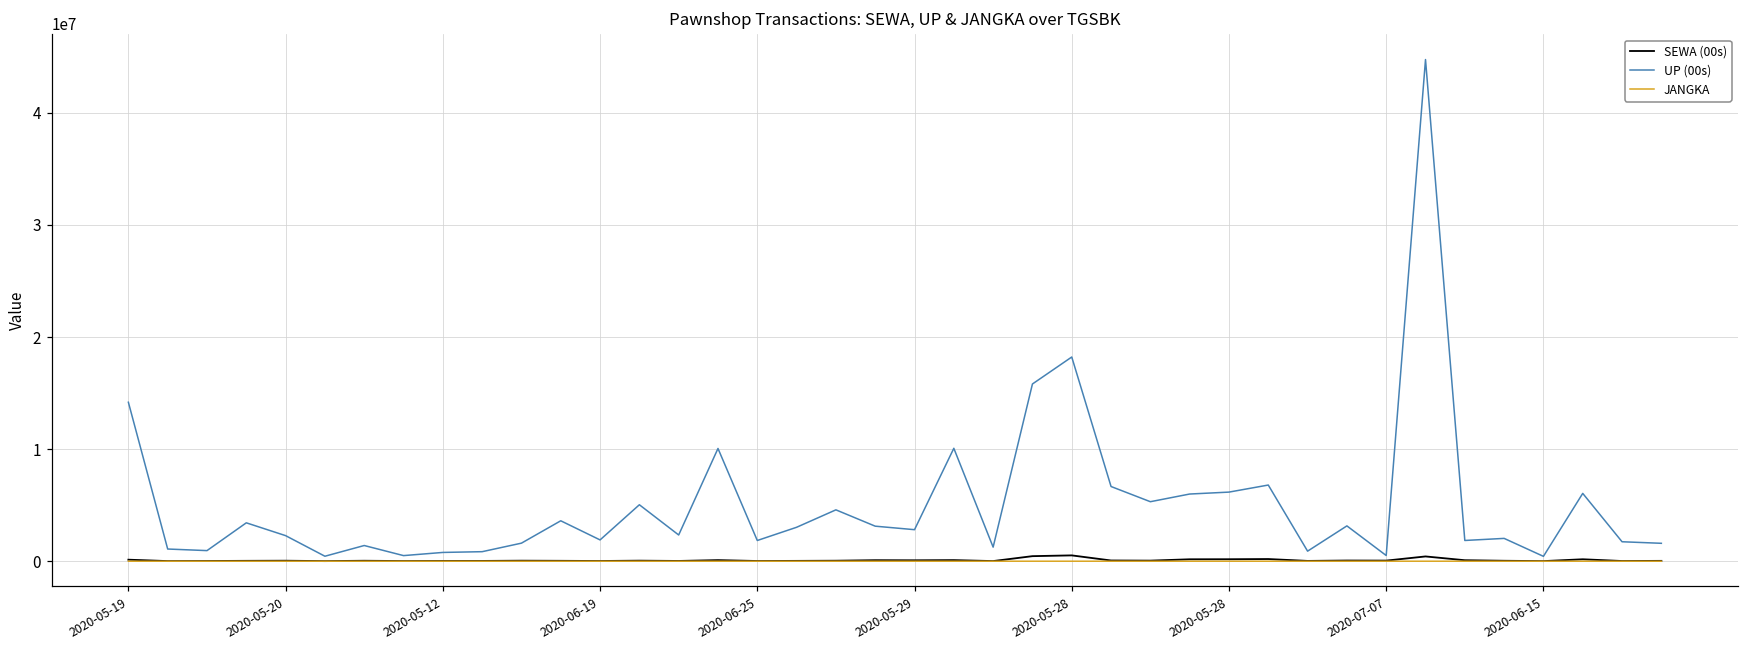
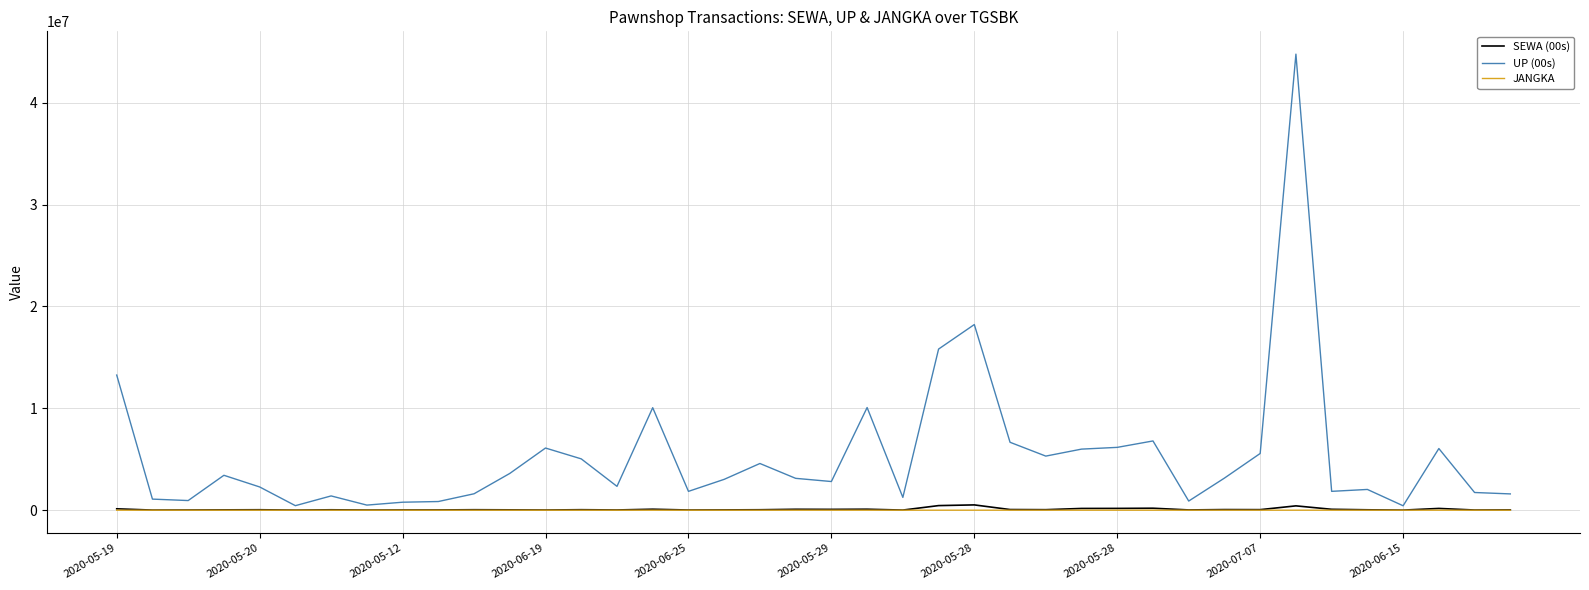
  {
    "UP (00s)": {
-     "2020-05-19": 14200000,
-     "2020-06-19": 1900000,
-     "2020-07-07": 500000
+     "2020-05-19": 13300000,
+     "2020-06-19": 6100000,
+     "2020-07-07": 5600000
    }
  }
